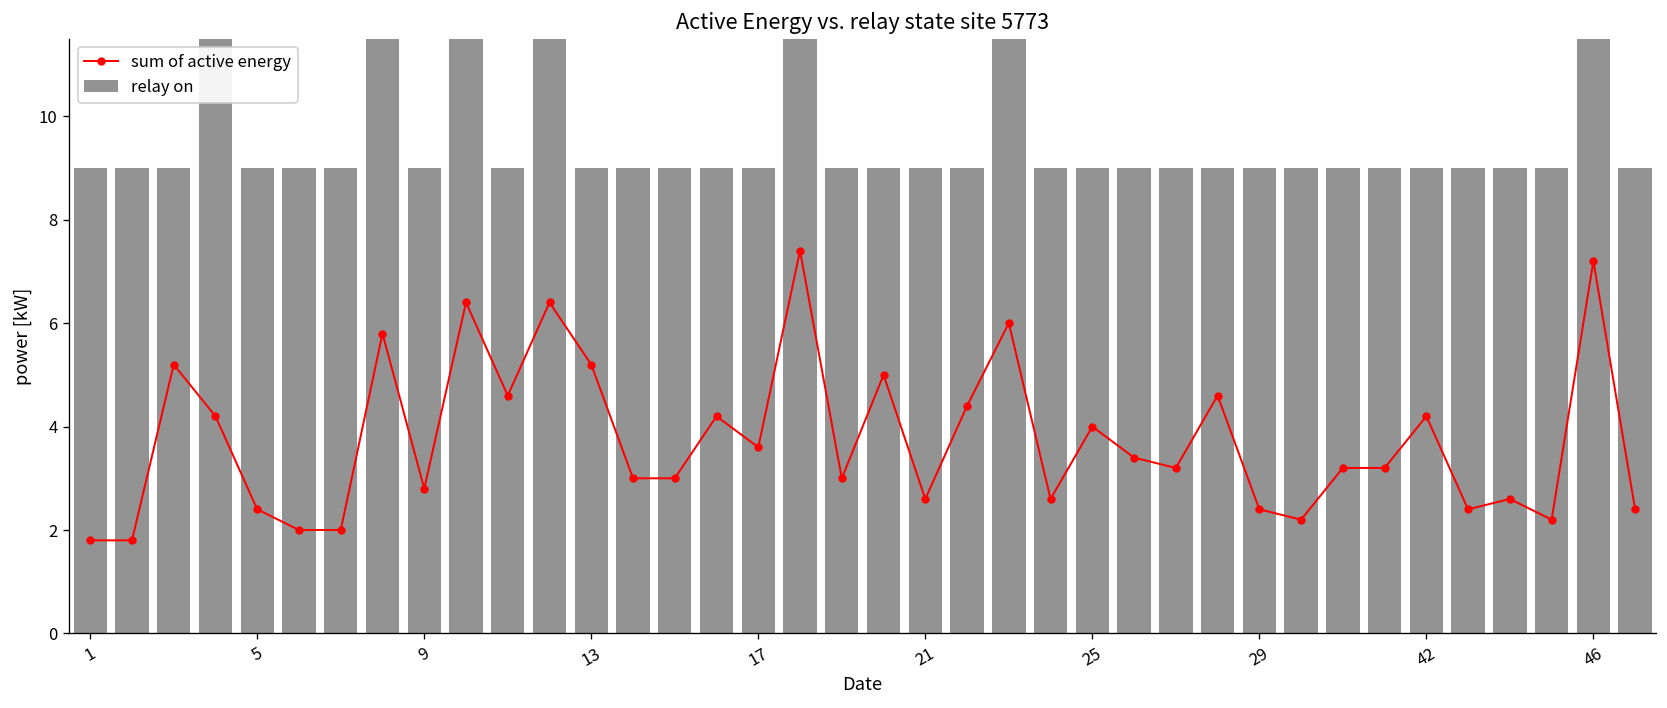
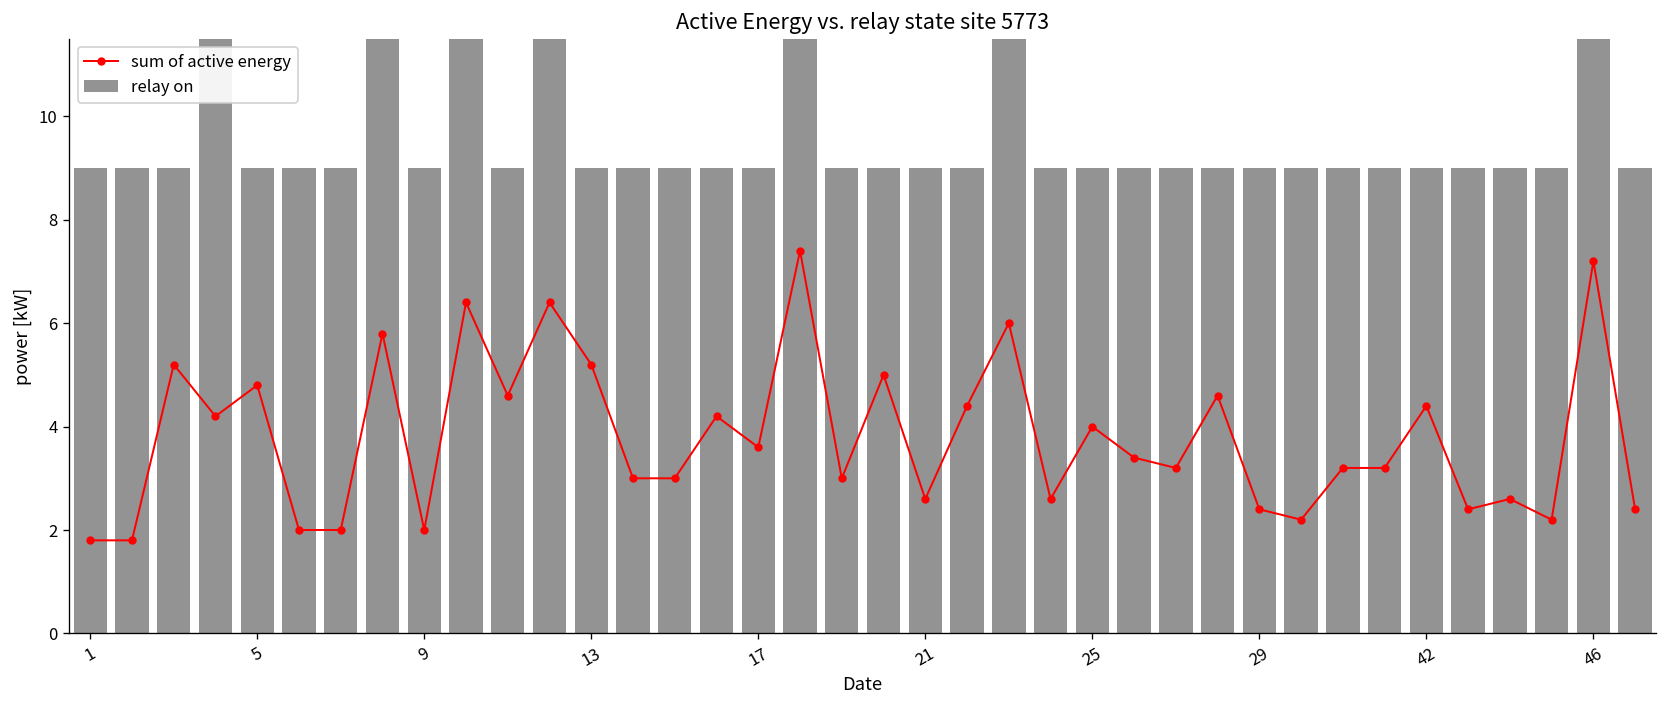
  {
    "sum of active energy": {
      "1": 1.8,
-     "5": 2.4,
-     "9": 2.8,
+     "5": 4.8,
+     "9": 2.0,
      "13": 5.2,
      "17": 3.6,
      "21": 2.6,
      "25": 4.0,
      "29": 2.4,
-     "42": 4.2,
+     "42": 4.4,
      "46": 7.2
    },
    "relay on": {
      "1": 9.0,
      "5": 9.0,
      "9": 9.0,
      "13": 9.0,
      "17": 9.0,
      "21": 9.0,
      "25": 9.0,
      "29": 9.0,
      "42": 9.0
    }
  }
